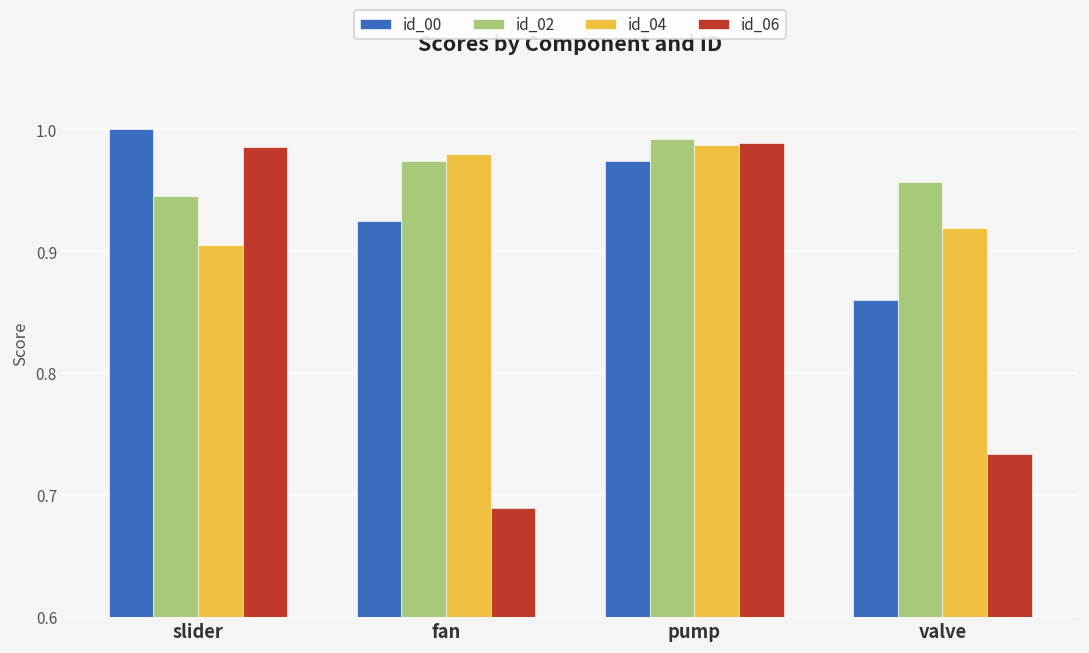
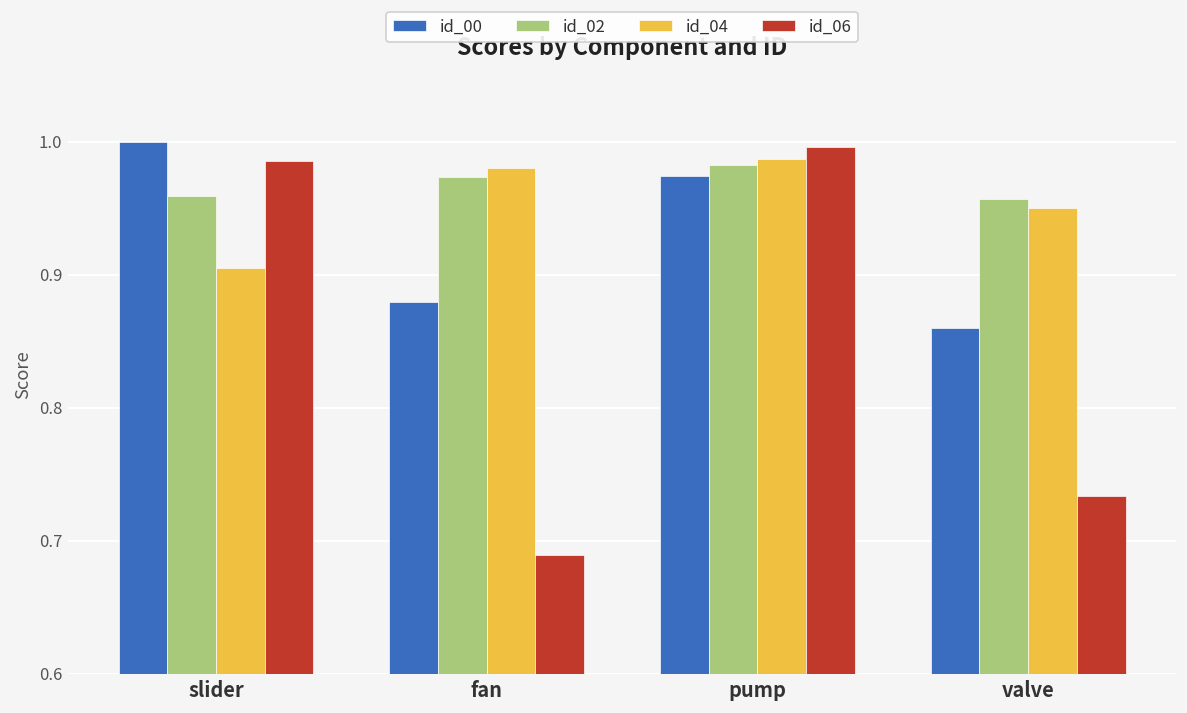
  {
    "id_00": {
      "slider": 1.000,
-     "fan": 0.925,
+     "fan": 0.879,
      "pump": 0.974,
      "valve": 0.860
    },
    "id_02": {
-     "slider": 0.945,
+     "slider": 0.959,
      "fan": 0.974,
-     "pump": 0.992,
+     "pump": 0.983,
      "valve": 0.957
    },
    "id_04": {
      "slider": 0.905,
      "fan": 0.980,
      "pump": 0.987,
-     "valve": 0.919
+     "valve": 0.950
    },
    "id_06": {
      "slider": 0.985,
      "fan": 0.689,
-     "pump": 0.989,
+     "pump": 0.996,
      "valve": 0.733
    }
  }
